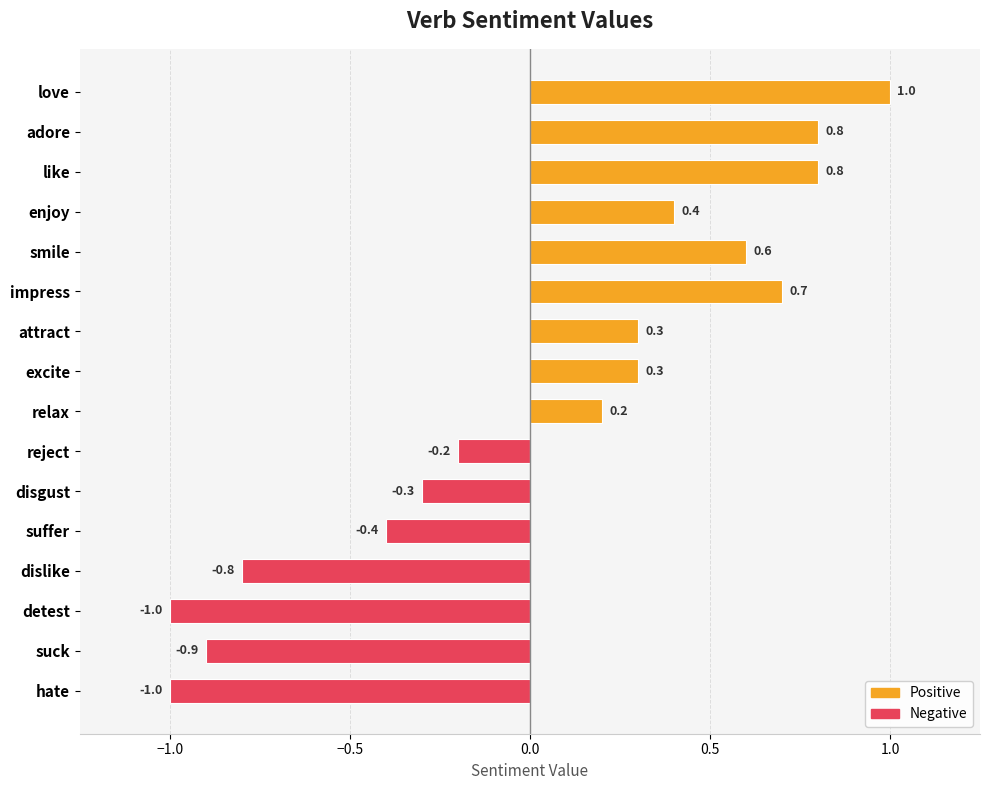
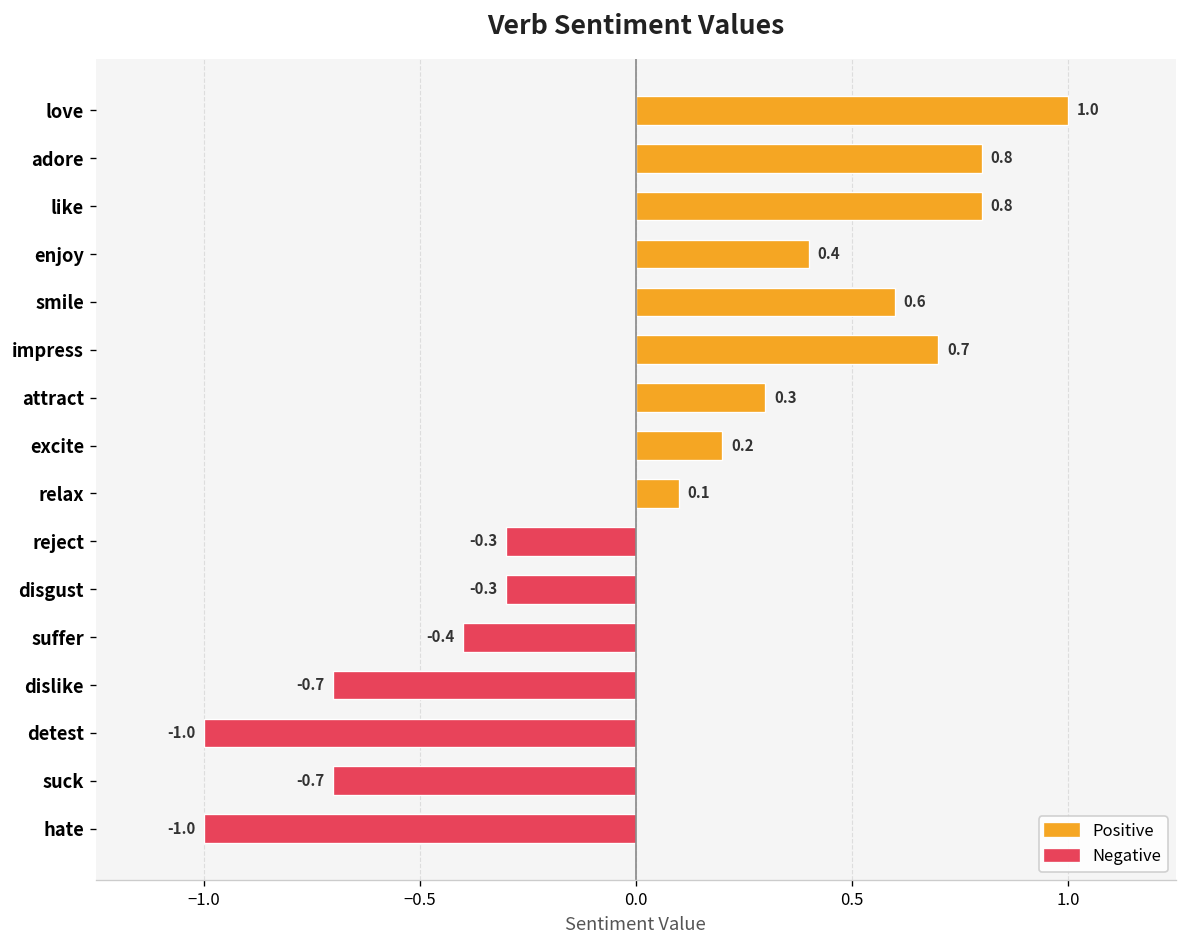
  {
    "love": 1.0,
    "adore": 0.8,
    "like": 0.8,
    "enjoy": 0.4,
    "smile": 0.6,
    "impress": 0.7,
    "attract": 0.3,
-   "excite": 0.3,
-   "relax": 0.2,
-   "reject": -0.2,
+   "excite": 0.2,
+   "relax": 0.1,
+   "reject": -0.3,
    "disgust": -0.3,
    "suffer": -0.4,
-   "dislike": -0.8,
+   "dislike": -0.7,
    "detest": -1.0,
-   "suck": -0.9,
+   "suck": -0.7,
    "hate": -1.0
  }
